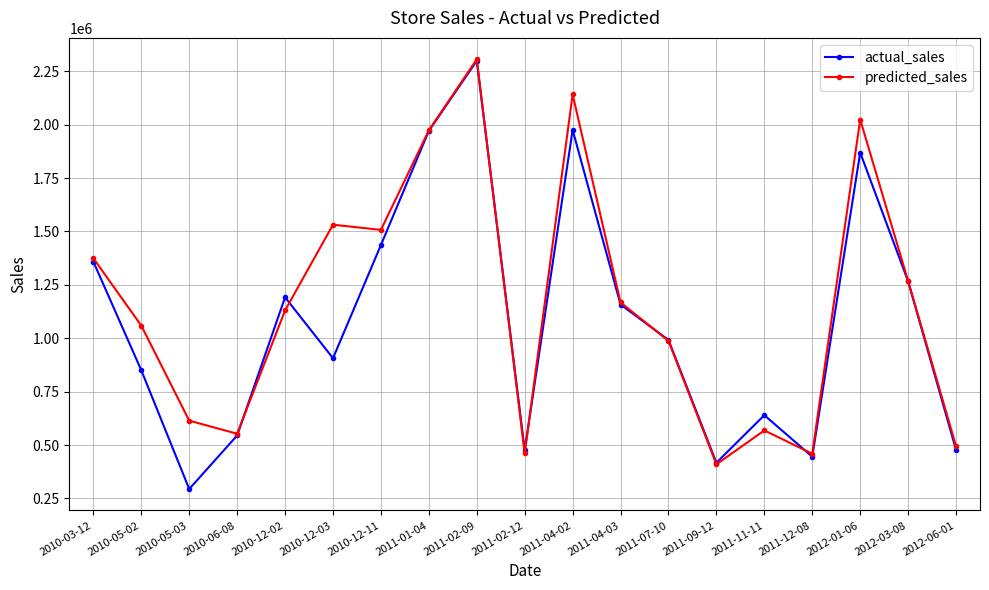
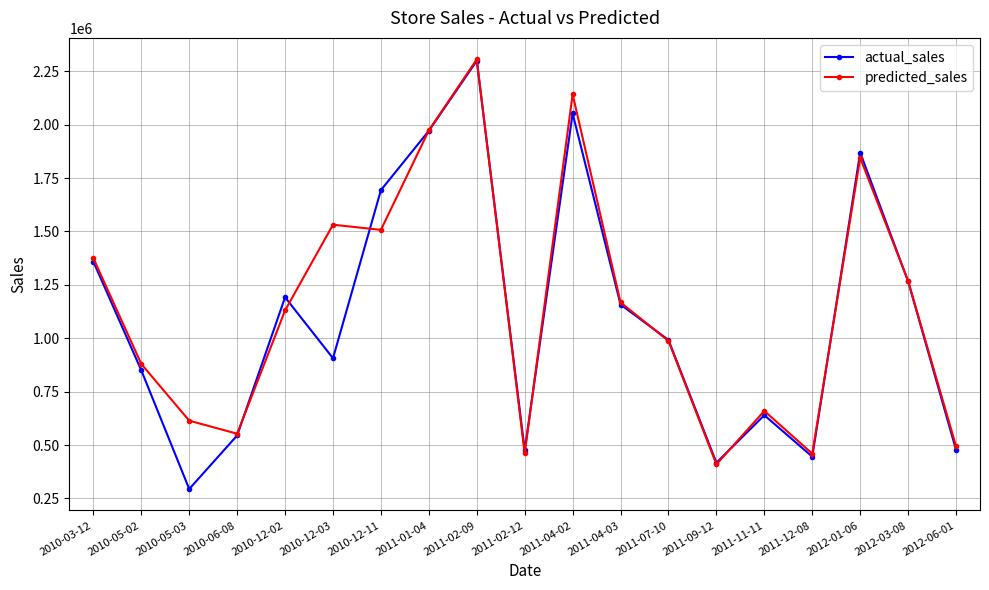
  {
    "actual_sales": {
      "2010-03-12": 1360000,
      "2010-05-02": 850000,
      "2010-05-03": 290000,
      "2010-12-02": 1190000,
      "2010-12-03": 910000,
-     "2010-12-11": 1440000,
+     "2010-12-11": 1690000,
      "2011-02-12": 480000,
-     "2011-04-02": 1980000,
+     "2011-04-02": 2050000,
      "2011-11-11": 640000,
      "2011-12-08": 450000,
      "2012-01-06": 1870000,
      "2012-06-01": 480000
    },
    "predicted_sales": {
      "2010-03-12": 1370000,
-     "2010-05-02": 1060000,
+     "2010-05-02": 880000,
      "2010-05-03": 610000,
      "2010-12-02": 1130000,
      "2010-12-03": 1530000,
      "2010-12-11": 1510000,
      "2011-02-12": 460000,
      "2011-04-02": 2140000,
-     "2011-11-11": 570000,
+     "2011-11-11": 660000,
      "2011-12-08": 460000,
-     "2012-01-06": 2020000,
+     "2012-01-06": 1840000,
      "2012-06-01": 490000
    }
  }
